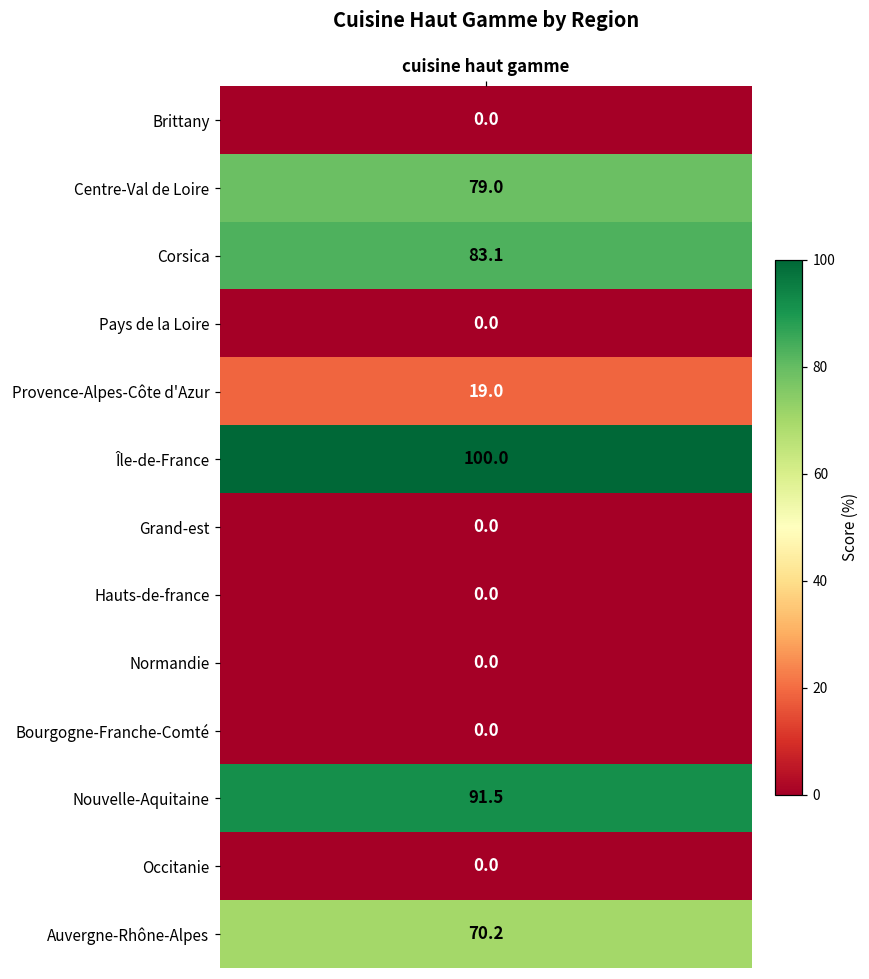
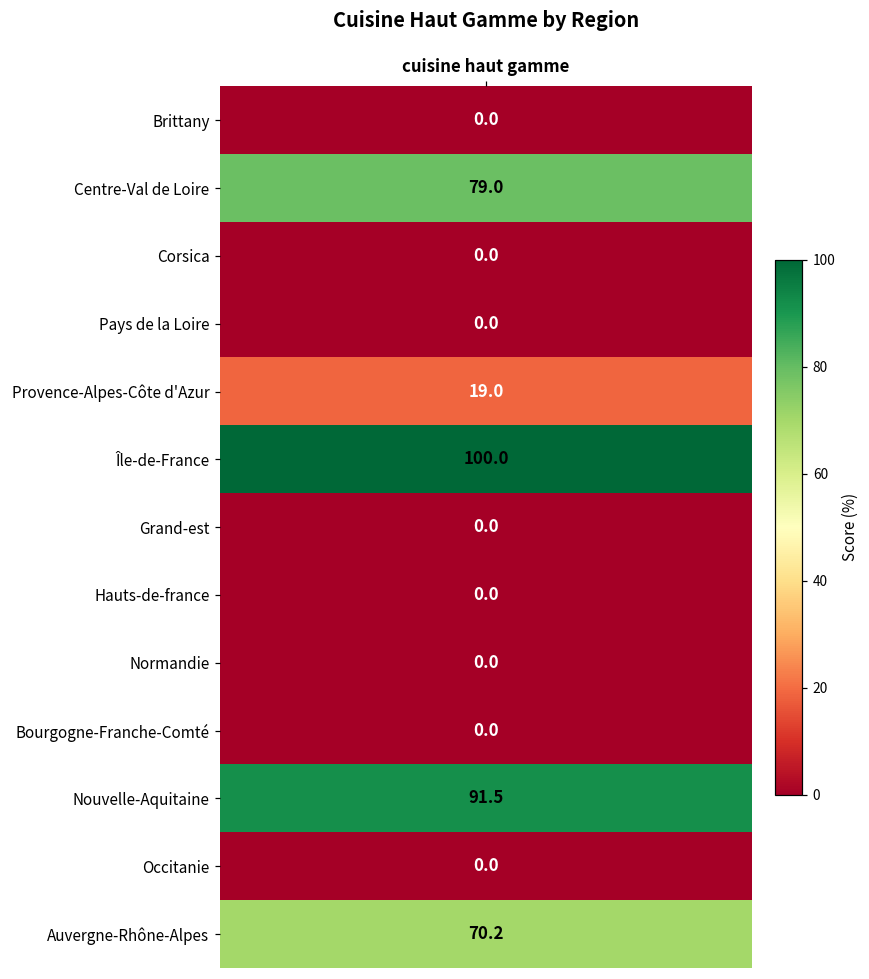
  {
    "Brittany": {
      "cuisine haut gamme": 0.0
    },
    "Centre-Val de Loire": {
      "cuisine haut gamme": 79.0
    },
    "Corsica": {
-     "cuisine haut gamme": 83.1
+     "cuisine haut gamme": 0.0
    },
    "Pays de la Loire": {
      "cuisine haut gamme": 0.0
    },
    "Provence-Alpes-Côte d'Azur": {
      "cuisine haut gamme": 19.0
    },
    "Île-de-France": {
      "cuisine haut gamme": 100.0
    },
    "Grand-est": {
      "cuisine haut gamme": 0.0
    },
    "Hauts-de-france": {
      "cuisine haut gamme": 0.0
    },
    "Normandie": {
      "cuisine haut gamme": 0.0
    },
    "Bourgogne-Franche-Comté": {
      "cuisine haut gamme": 0.0
    },
    "Nouvelle-Aquitaine": {
      "cuisine haut gamme": 91.5
    },
    "Occitanie": {
      "cuisine haut gamme": 0.0
    },
    "Auvergne-Rhône-Alpes": {
      "cuisine haut gamme": 70.2
    }
  }
